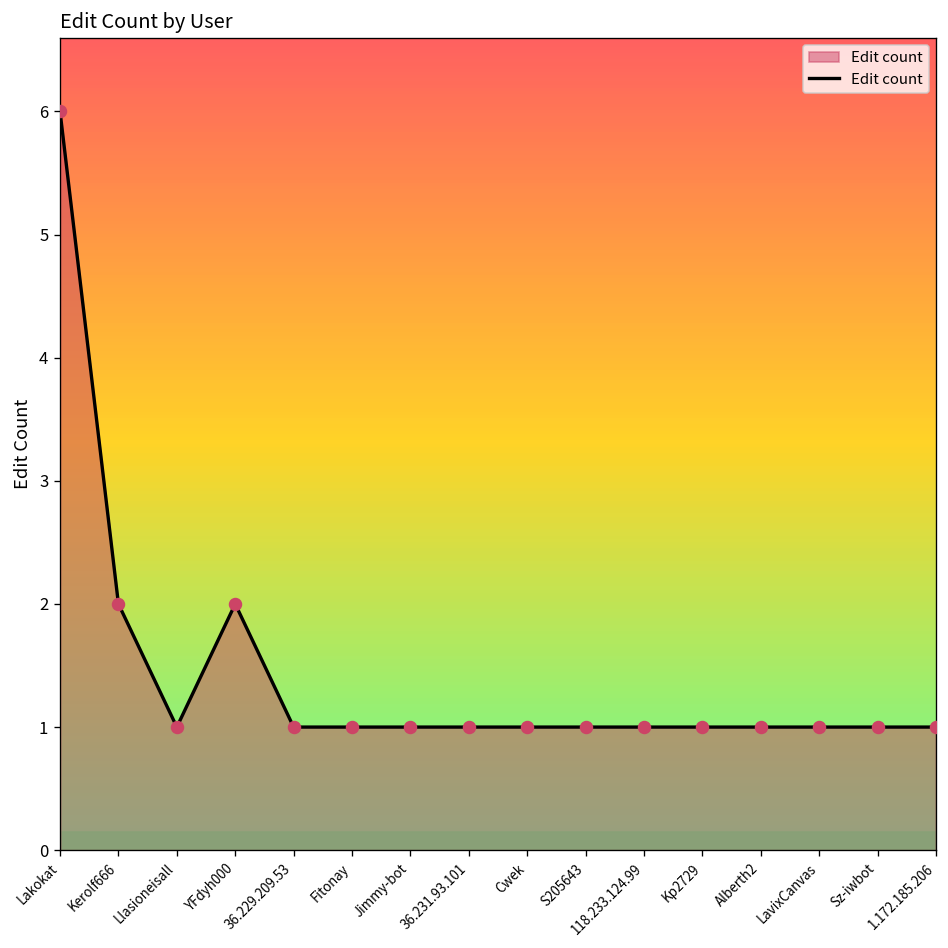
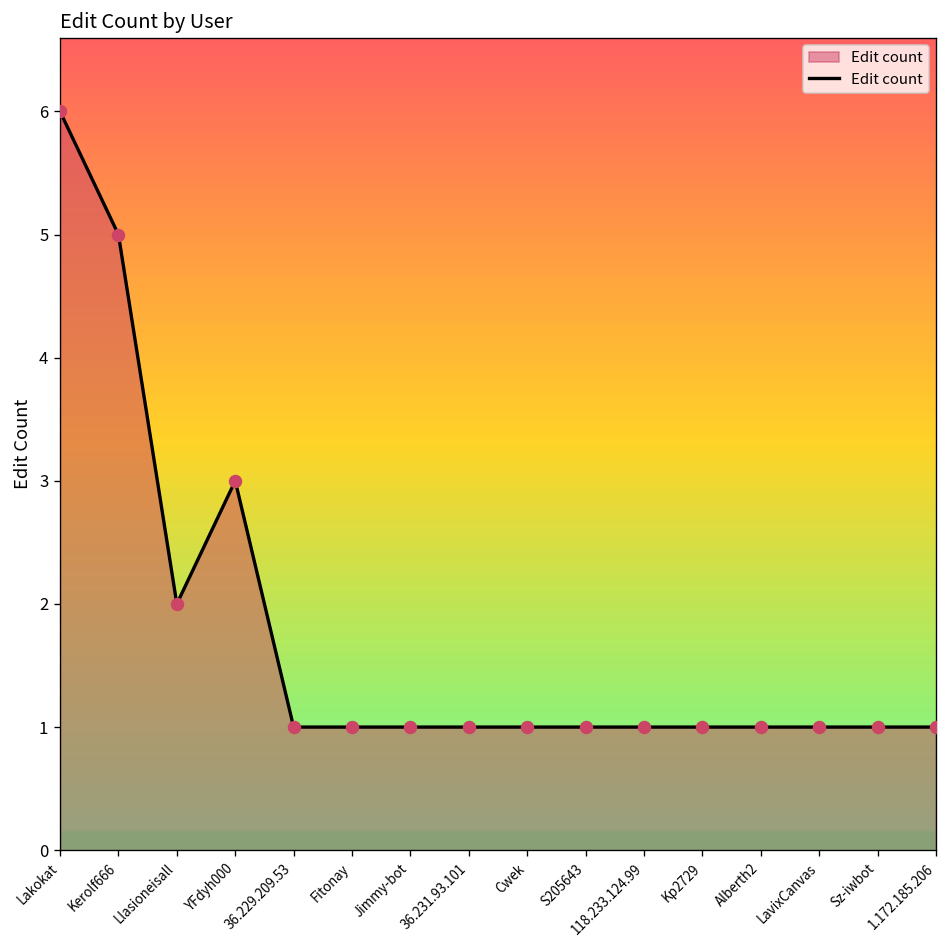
  {
    "Lakokat": 6,
-   "Kerolf666": 2,
-   "Llasioneisall": 1,
-   "YFdyh000": 2,
+   "Kerolf666": 5,
+   "Llasioneisall": 2,
+   "YFdyh000": 3,
    "36.229.209.53": 1,
    "Fitonay": 1,
    "Jimmy-bot": 1,
    "36.231.93.101": 1,
    "Cwek": 1,
    "S205643": 1,
    "118.233.124.99": 1,
    "Kp2729": 1,
    "Alberth2": 1,
    "LavixCanvas": 1,
    "Sz-iwbot": 1,
    "1.172.185.206": 1
  }
